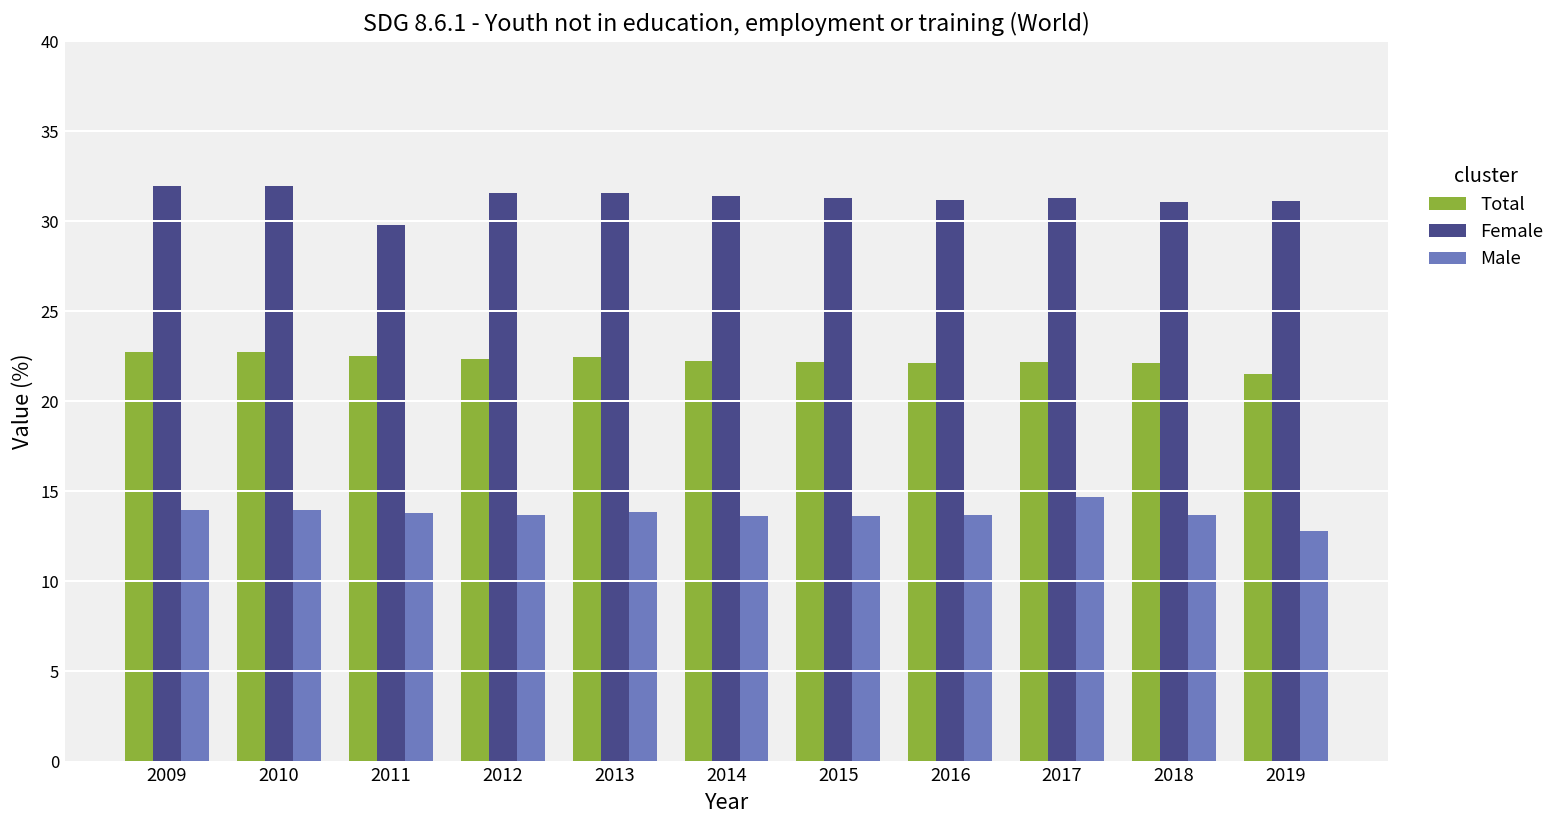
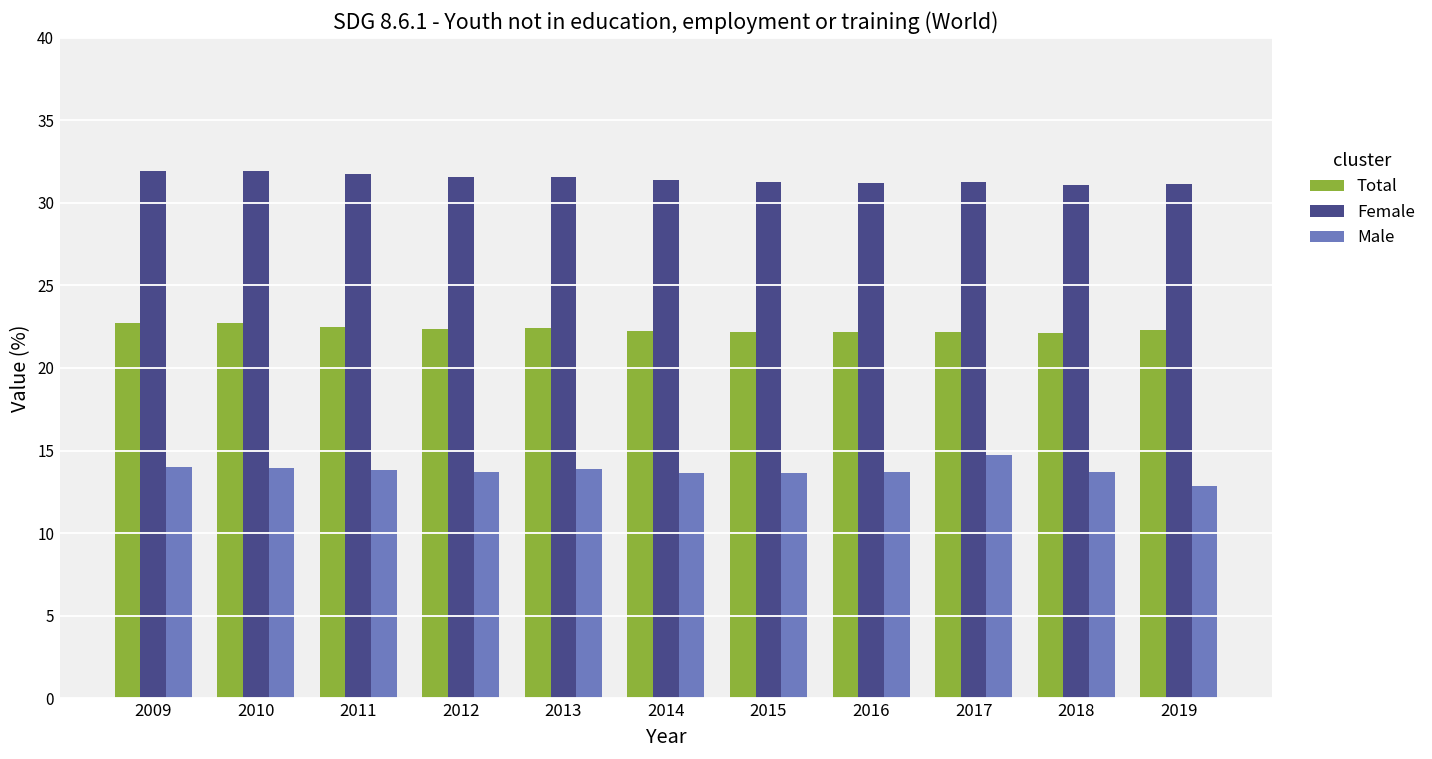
  {
    "Total": {
      "2009": 22.7,
      "2010": 22.7,
      "2011": 22.5,
      "2012": 22.4,
      "2013": 22.5,
      "2014": 22.3,
      "2015": 22.2,
      "2016": 22.2,
      "2017": 22.2,
      "2018": 22.1,
-     "2019": 21.5
+     "2019": 22.3
    },
    "Female": {
      "2009": 31.9,
      "2010": 32.0,
-     "2011": 29.8,
+     "2011": 31.7,
      "2012": 31.6,
      "2013": 31.6,
      "2014": 31.4,
      "2015": 31.3,
      "2016": 31.2,
      "2017": 31.3,
      "2018": 31.1,
      "2019": 31.1
    },
    "Male": {
      "2009": 14.0,
      "2010": 14.0,
      "2011": 13.8,
      "2012": 13.7,
      "2013": 13.9,
      "2014": 13.6,
      "2015": 13.6,
      "2016": 13.7,
      "2017": 14.7,
      "2018": 13.7,
      "2019": 12.8
    }
  }
